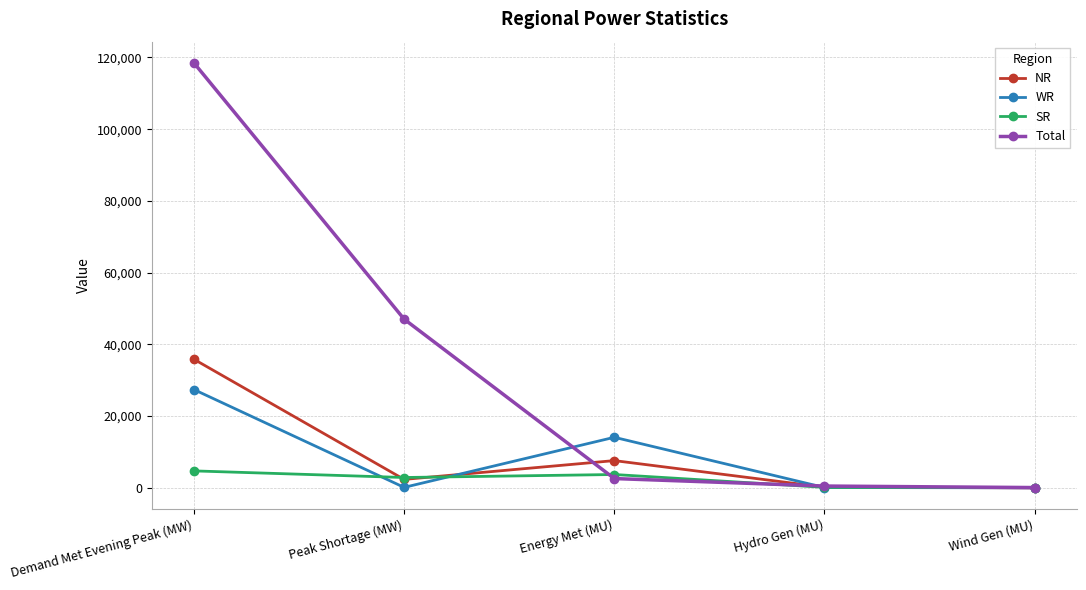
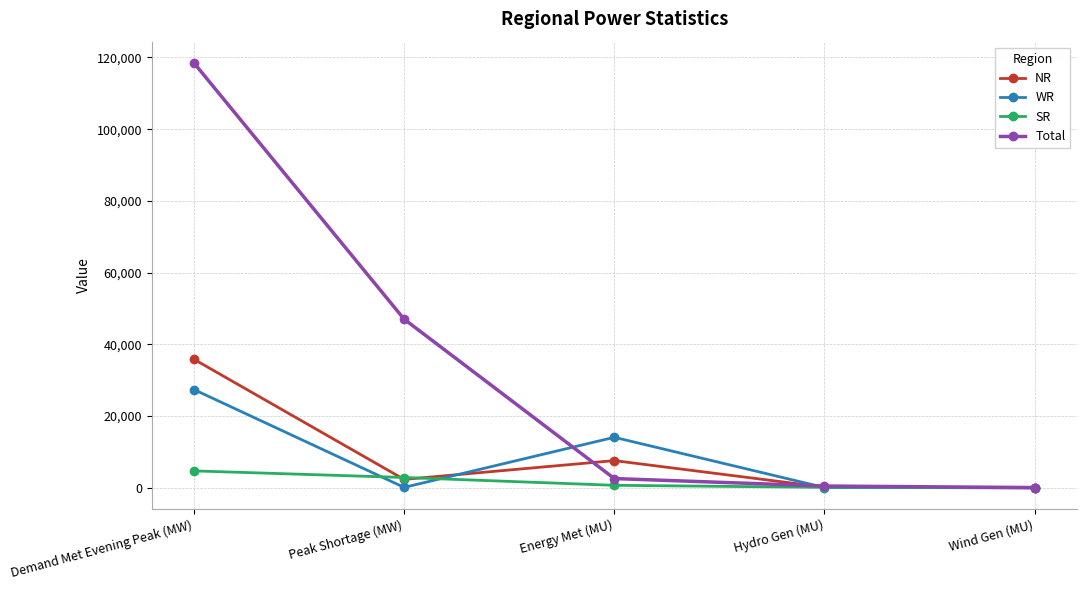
  {
    "NR": {
      "Demand Met Evening Peak (MW)": "36,000",
      "Energy Met (MU)": "8,000"
    },
    "WR": {
      "Demand Met Evening Peak (MW)": "27,000",
      "Peak Shortage (MW)": "0",
      "Energy Met (MU)": "14,000"
    },
    "SR": {
      "Demand Met Evening Peak (MW)": "5,000",
-     "Energy Met (MU)": "4,000"
+     "Energy Met (MU)": "1,000"
    },
    "Total": {
      "Demand Met Evening Peak (MW)": "118,000",
      "Peak Shortage (MW)": "47,000",
      "Energy Met (MU)": "3,000"
    }
  }
